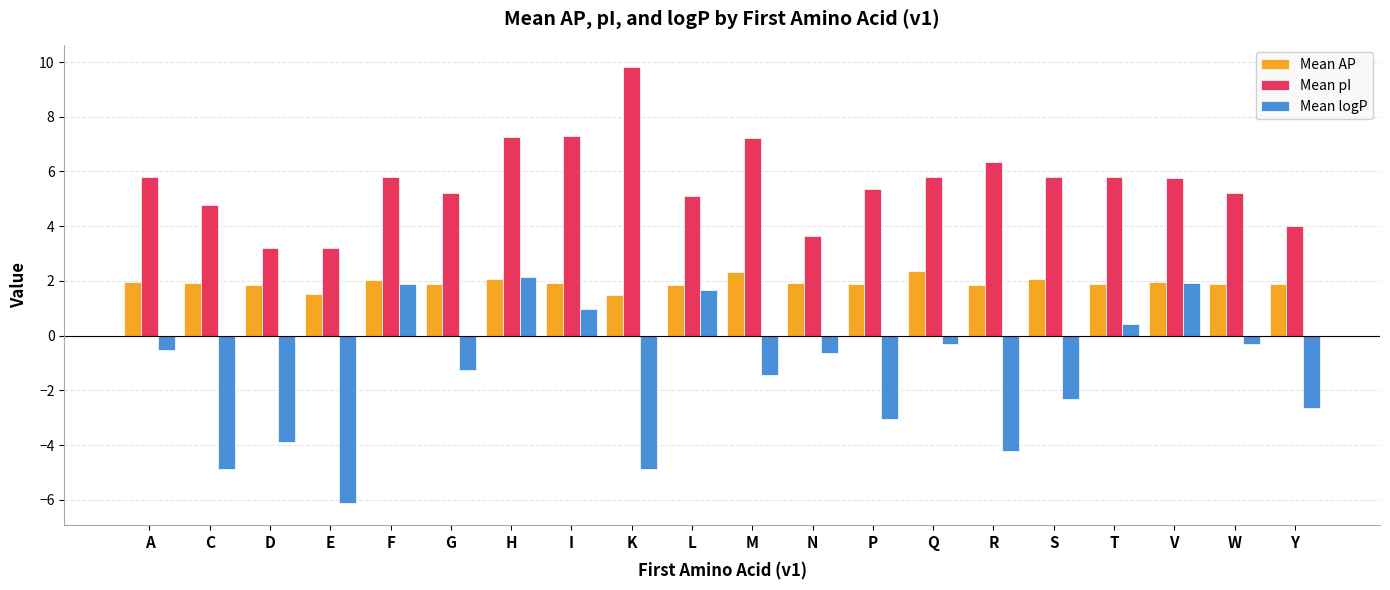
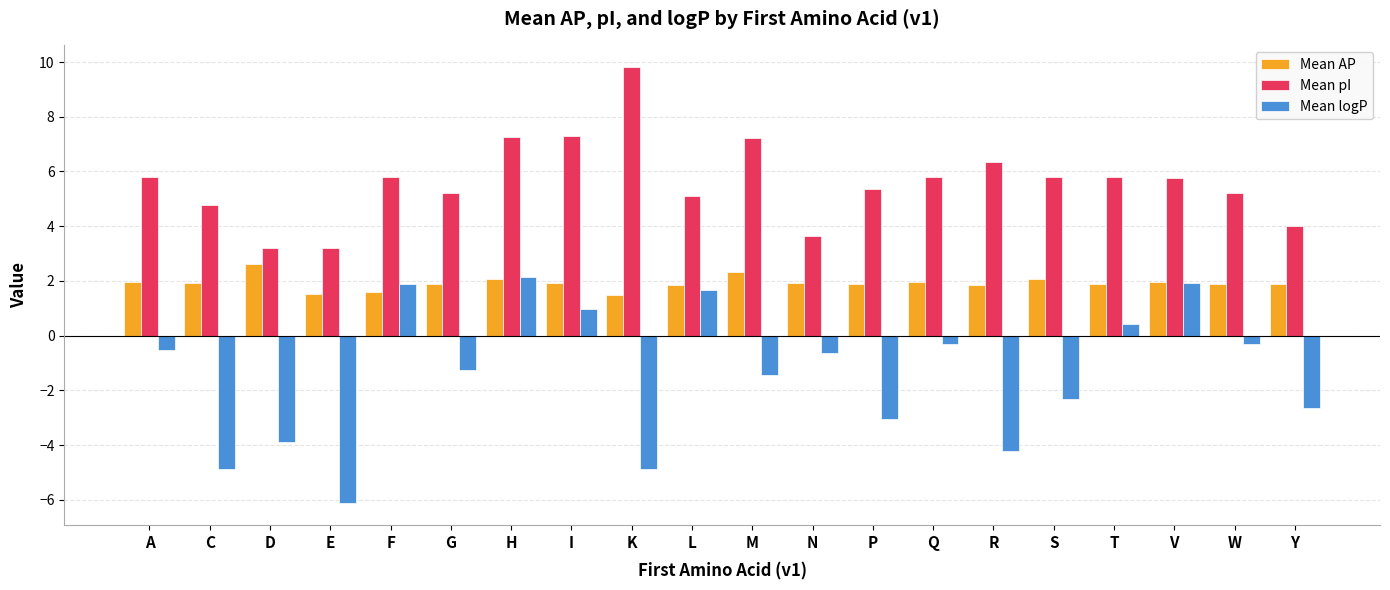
  {
    "Mean AP": {
      "A": 2.0,
      "C": 1.9,
-     "D": 1.9,
+     "D": 2.6,
      "E": 1.5,
-     "F": 2.0,
+     "F": 1.6,
      "G": 1.9,
      "H": 2.1,
      "I": 1.9,
      "K": 1.5,
      "L": 1.8,
      "M": 2.3,
      "N": 1.9,
      "P": 1.9,
-     "Q": 2.3,
+     "Q": 1.9,
      "R": 1.9,
      "S": 2.1,
      "T": 1.9,
      "V": 2.0,
      "W": 1.9,
      "Y": 1.9
    },
    "Mean pI": {
      "A": 5.8,
      "C": 4.8,
      "D": 3.2,
      "E": 3.2,
      "F": 5.8,
      "G": 5.2,
      "H": 7.2,
      "I": 7.3,
      "K": 9.8,
      "L": 5.1,
      "M": 7.2,
      "N": 3.6,
      "P": 5.4,
      "Q": 5.8,
      "R": 6.3,
      "S": 5.8,
      "T": 5.8,
      "V": 5.8,
      "W": 5.2,
      "Y": 4.0
    },
    "Mean logP": {
      "A": -0.5,
      "C": -4.9,
      "D": -3.9,
      "E": -6.1,
      "F": 1.9,
      "G": -1.3,
      "H": 2.2,
      "I": 1.0,
      "K": -4.9,
      "L": 1.7,
      "M": -1.4,
      "N": -0.6,
      "P": -3.1,
      "Q": -0.3,
      "R": -4.2,
      "S": -2.3,
      "T": 0.4,
      "V": 1.9,
      "W": -0.3,
      "Y": -2.7
    }
  }
